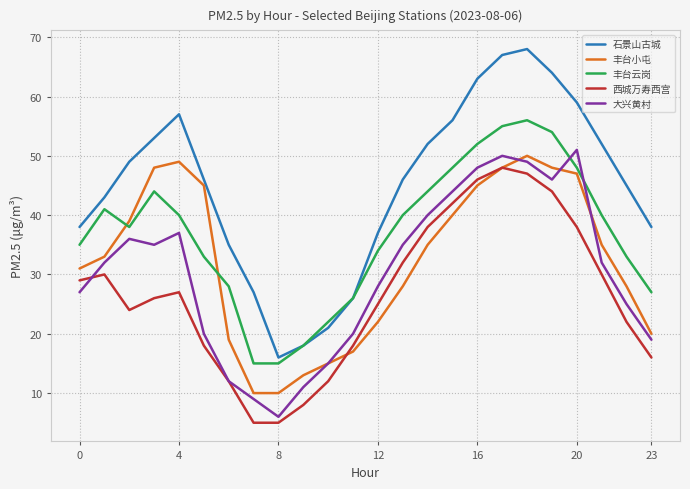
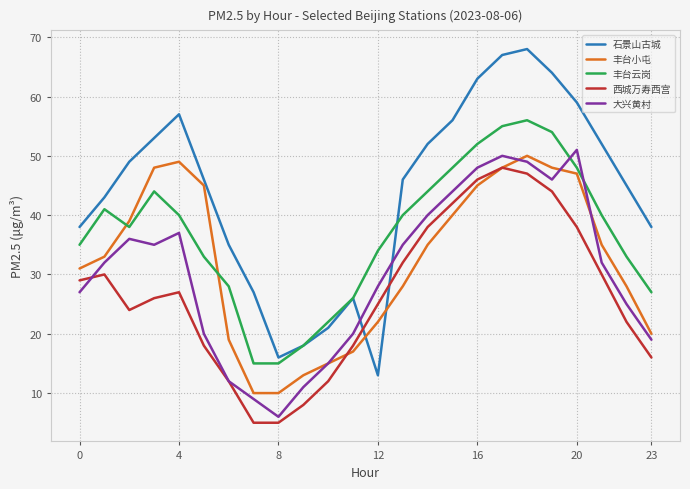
  {
    "石景山古城": {
      "0": 38,
      "4": 57,
      "8": 16,
-     "12": 37,
+     "12": 13,
      "16": 63,
      "20": 59,
      "23": 38
    },
    "丰台小屯": {
      "0": 31,
      "4": 49,
      "8": 10,
      "12": 22,
      "16": 45,
      "20": 47,
      "23": 20
    },
    "丰台云岗": {
      "0": 35,
      "4": 40,
      "8": 15,
      "12": 34,
      "16": 52,
      "20": 48,
      "23": 27
    },
    "西城万寿西宫": {
      "0": 29,
      "4": 27,
      "8": 5,
      "12": 25,
      "16": 46,
      "20": 38,
      "23": 16
    },
    "大兴黄村": {
      "0": 27,
      "4": 37,
      "8": 6,
      "12": 28,
      "16": 48,
      "20": 51,
      "23": 19
    }
  }
